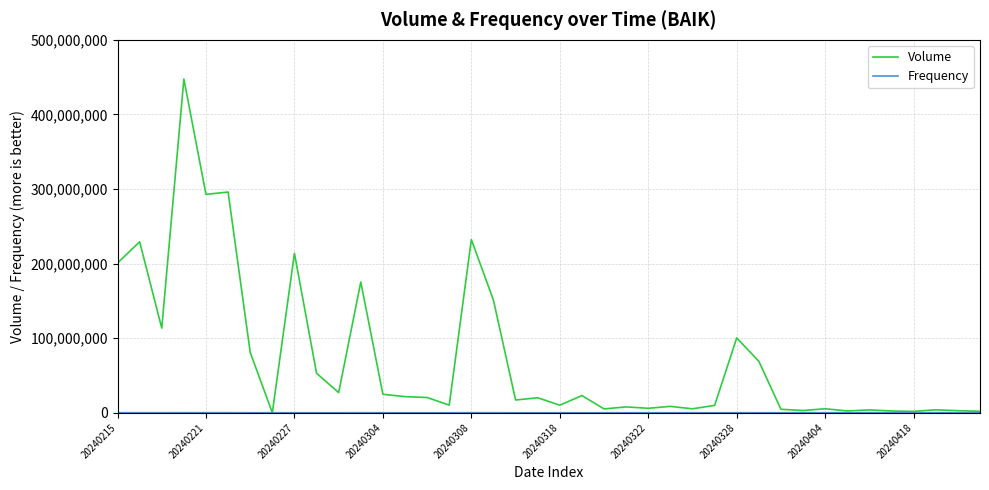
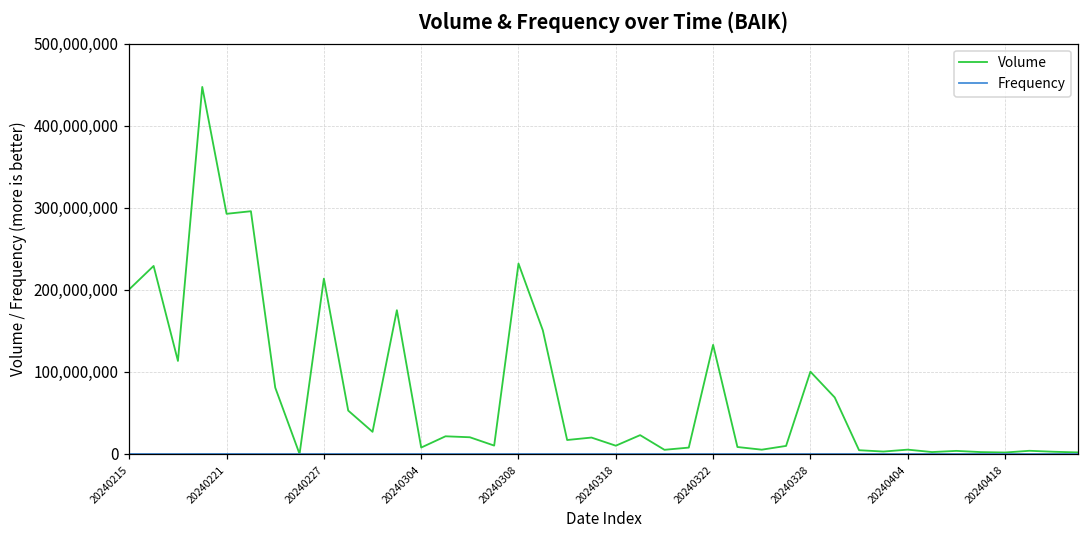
  {
    "Volume": {
      "20240215": "200,000,000",
      "20240221": "290,000,000",
      "20240227": "210,000,000",
-     "20240304": "20,000,000",
+     "20240304": "10,000,000",
      "20240308": "230,000,000",
      "20240318": "10,000,000",
-     "20240322": "10,000,000",
+     "20240322": "130,000,000",
      "20240328": "100,000,000",
      "20240404": "10,000,000"
    },
    "Frequency": {
      "20240215": "0",
      "20240221": "0",
      "20240227": "0",
      "20240304": "0",
      "20240308": "0",
      "20240318": "0",
      "20240322": "0",
      "20240328": "0",
      "20240404": "0"
    }
  }
